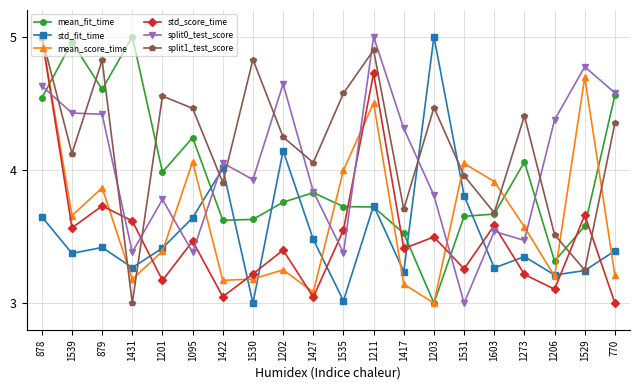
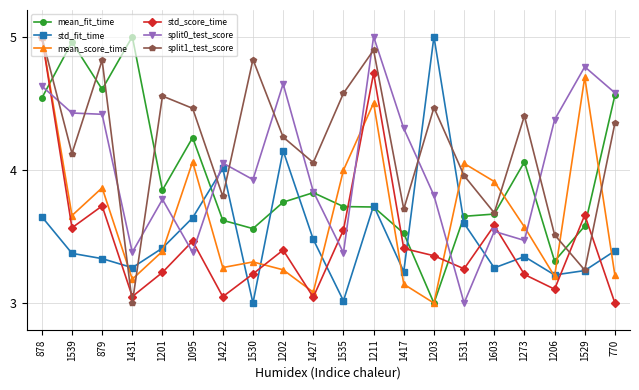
  {
    "mean_fit_time": {
      "878": 4.54,
      "879": 4.60,
-     "1201": 3.98,
+     "1201": 3.85,
      "1095": 4.24,
      "1422": 3.62,
-     "1530": 3.63,
+     "1530": 3.56,
      "1202": 3.76,
      "1535": 3.72,
      "1417": 3.52,
      "1531": 3.65,
      "1273": 4.06,
      "1206": 3.32,
      "1529": 3.58
    },
    "std_fit_time": {
      "878": 3.65,
      "1539": 3.37,
-     "879": 3.42,
+     "879": 3.33,
      "1431": 3.27,
      "1201": 3.41,
      "1095": 3.64,
      "1422": 4.01,
      "1530": 3.00,
      "1202": 4.14,
      "1427": 3.48,
      "1535": 3.02,
      "1417": 3.24,
      "1203": 5.00,
-     "1531": 3.81,
+     "1531": 3.60,
      "1603": 3.26,
      "1273": 3.35,
      "770": 3.39
    },
    "mean_score_time": {
      "1539": 3.66,
      "879": 3.87,
      "1431": 3.18,
      "1201": 3.39,
      "1095": 4.06,
-     "1422": 3.17,
-     "1530": 3.18,
+     "1422": 3.27,
+     "1530": 3.31,
      "1202": 3.25,
      "1427": 3.08,
      "1535": 4.00,
      "1211": 4.50,
      "1417": 3.14,
      "1531": 4.05,
      "1603": 3.91,
      "1273": 3.57,
      "1529": 4.70,
      "770": 3.21
    },
    "std_score_time": {
      "1539": 3.57,
      "879": 3.73,
-     "1431": 3.62,
-     "1201": 3.17,
+     "1431": 3.05,
+     "1201": 3.23,
      "1095": 3.47,
      "1422": 3.05,
      "1530": 3.22,
      "1202": 3.40,
      "1427": 3.04,
      "1535": 3.55,
      "1211": 4.73,
      "1417": 3.41,
-     "1203": 3.50,
+     "1203": 3.36,
      "1531": 3.26,
      "1603": 3.58,
      "1273": 3.21,
      "1206": 3.10,
      "1529": 3.66,
      "770": 3.00
    },
    "split0_test_score": {
      "878": 4.63,
      "1539": 4.43,
      "879": 4.42,
      "1431": 3.38,
      "1201": 3.78,
      "1095": 3.38,
      "1422": 4.05,
      "1530": 3.93,
      "1202": 4.65,
      "1535": 3.38,
      "1211": 5.00,
      "1417": 4.31,
      "1203": 3.81,
      "1531": 3.00,
      "1603": 3.54,
      "1273": 3.47,
      "1206": 4.38,
      "1529": 4.77
    },
    "split1_test_score": {
      "1539": 4.12,
      "879": 4.82,
      "1431": 3.00,
      "1201": 4.55,
      "1095": 4.46,
-     "1422": 3.90,
+     "1422": 3.80,
      "1530": 4.83,
      "1202": 4.25,
      "1427": 4.05,
      "1535": 4.57,
      "1211": 4.90,
      "1417": 3.70,
      "1203": 4.47,
      "1531": 3.96,
      "1273": 4.41,
      "1206": 3.51,
      "770": 4.35
    }
  }
